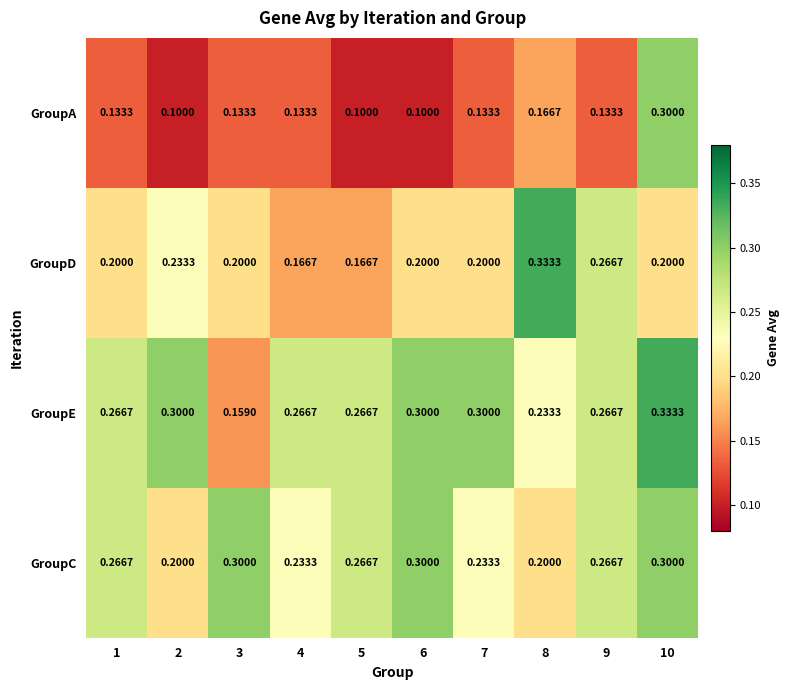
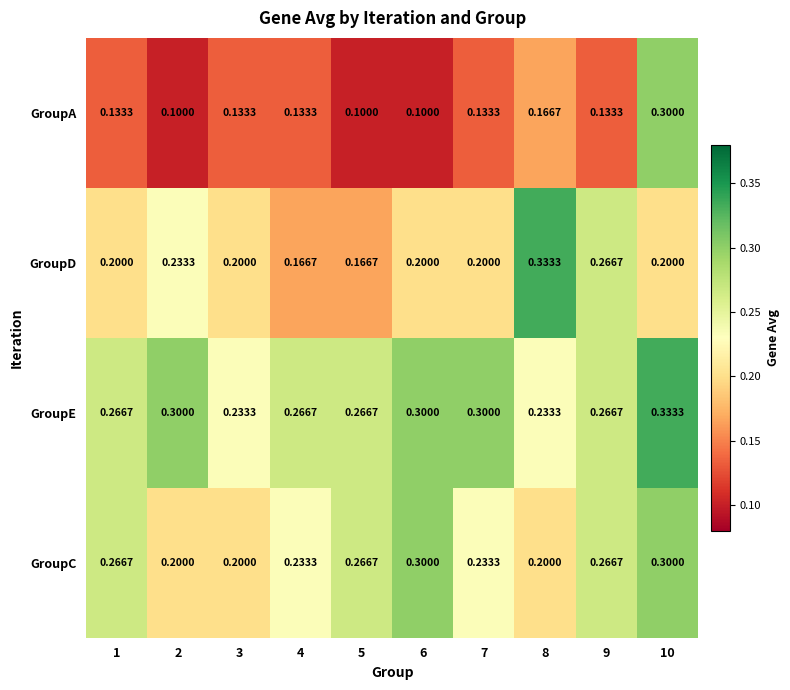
  {
    "GroupA": {
      "1": 0.1333,
      "2": 0.1000,
      "3": 0.1333,
      "4": 0.1333,
      "5": 0.1000,
      "6": 0.1000,
      "7": 0.1333,
      "8": 0.1667,
      "9": 0.1333,
      "10": 0.3000
    },
    "GroupD": {
      "1": 0.2000,
      "2": 0.2333,
      "3": 0.2000,
      "4": 0.1667,
      "5": 0.1667,
      "6": 0.2000,
      "7": 0.2000,
      "8": 0.3333,
      "9": 0.2667,
      "10": 0.2000
    },
    "GroupE": {
      "1": 0.2667,
      "2": 0.3000,
-     "3": 0.1590,
+     "3": 0.2333,
      "4": 0.2667,
      "5": 0.2667,
      "6": 0.3000,
      "7": 0.3000,
      "8": 0.2333,
      "9": 0.2667,
      "10": 0.3333
    },
    "GroupC": {
      "1": 0.2667,
      "2": 0.2000,
-     "3": 0.3000,
+     "3": 0.2000,
      "4": 0.2333,
      "5": 0.2667,
      "6": 0.3000,
      "7": 0.2333,
      "8": 0.2000,
      "9": 0.2667,
      "10": 0.3000
    }
  }
